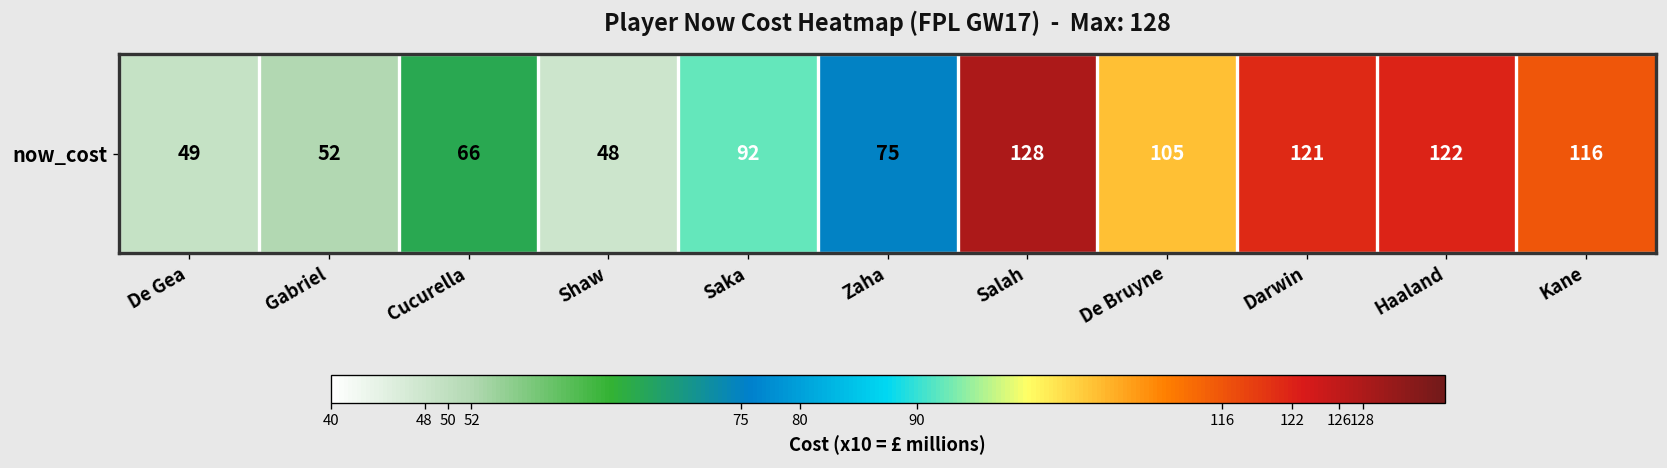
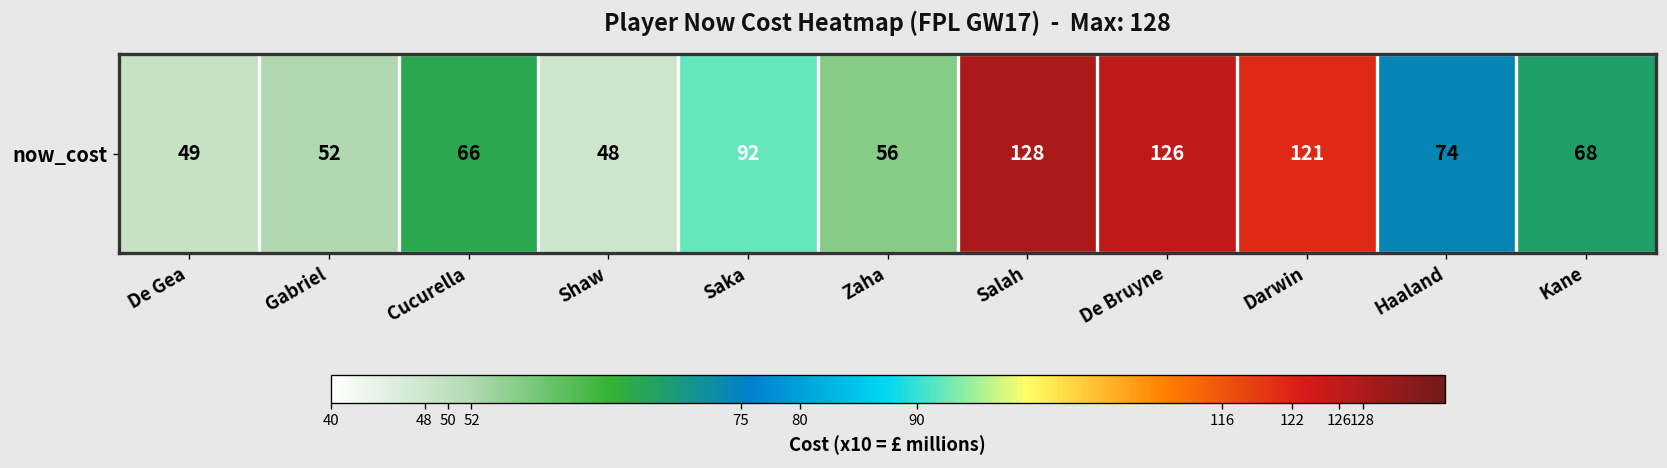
  {
    "now_cost": {
      "De Gea": 49,
      "Gabriel": 52,
      "Cucurella": 66,
      "Shaw": 48,
      "Saka": 92,
-     "Zaha": 75,
+     "Zaha": 56,
      "Salah": 128,
-     "De Bruyne": 105,
+     "De Bruyne": 126,
      "Darwin": 121,
-     "Haaland": 122,
-     "Kane": 116
+     "Haaland": 74,
+     "Kane": 68
    }
  }
